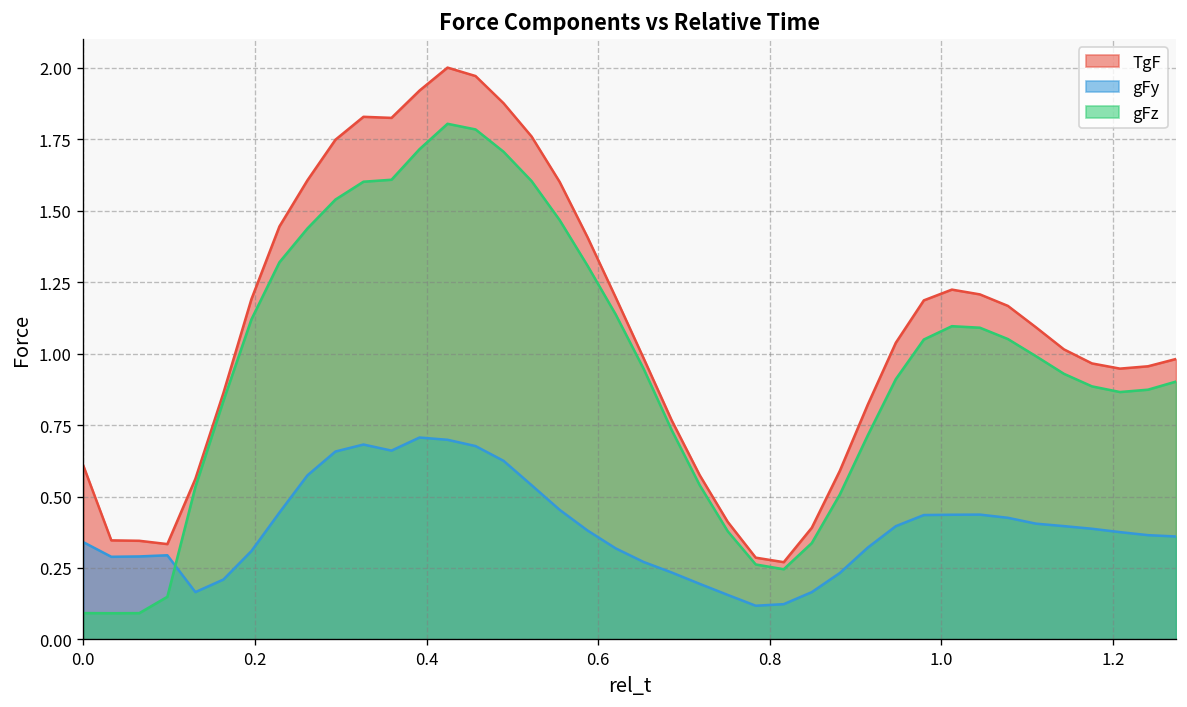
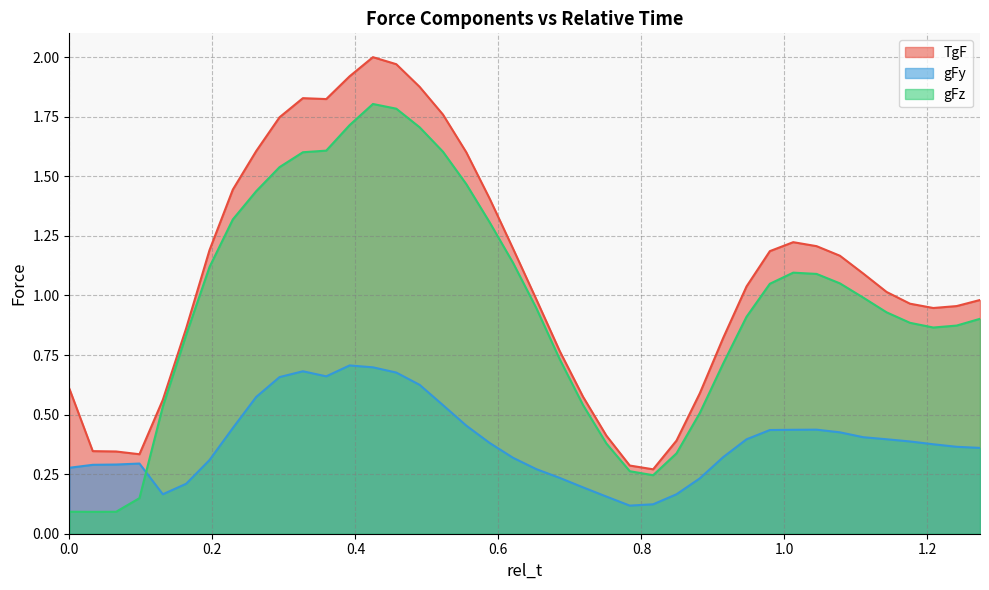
  {
    "TgF": {
      "0.0": 0.61
    },
    "gFy": {
-     "0.0": 0.34
+     "0.0": 0.28
    },
    "gFz": {
      "0.0": 0.09
    }
  }
